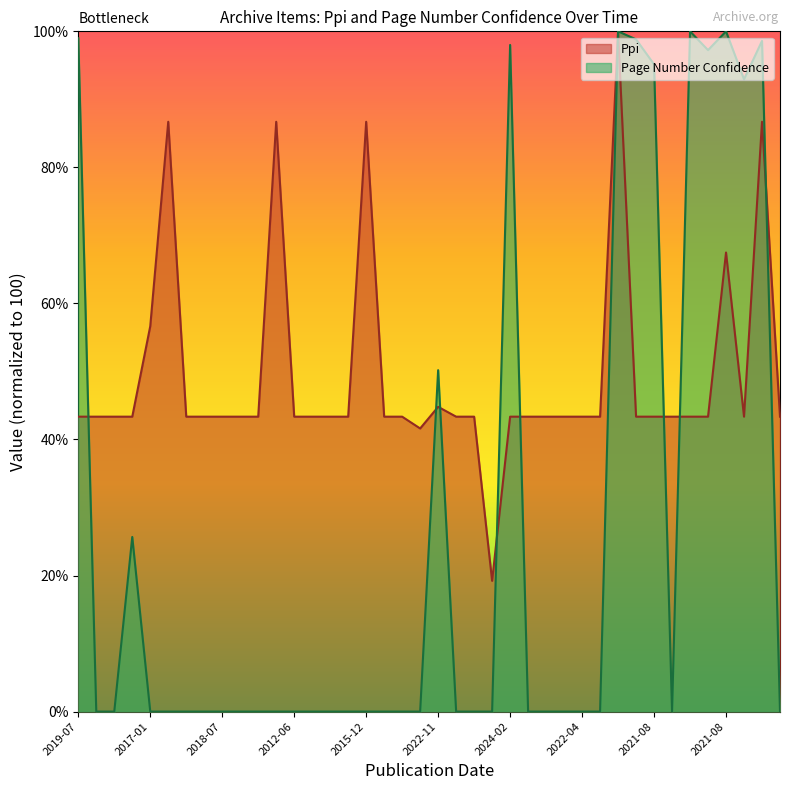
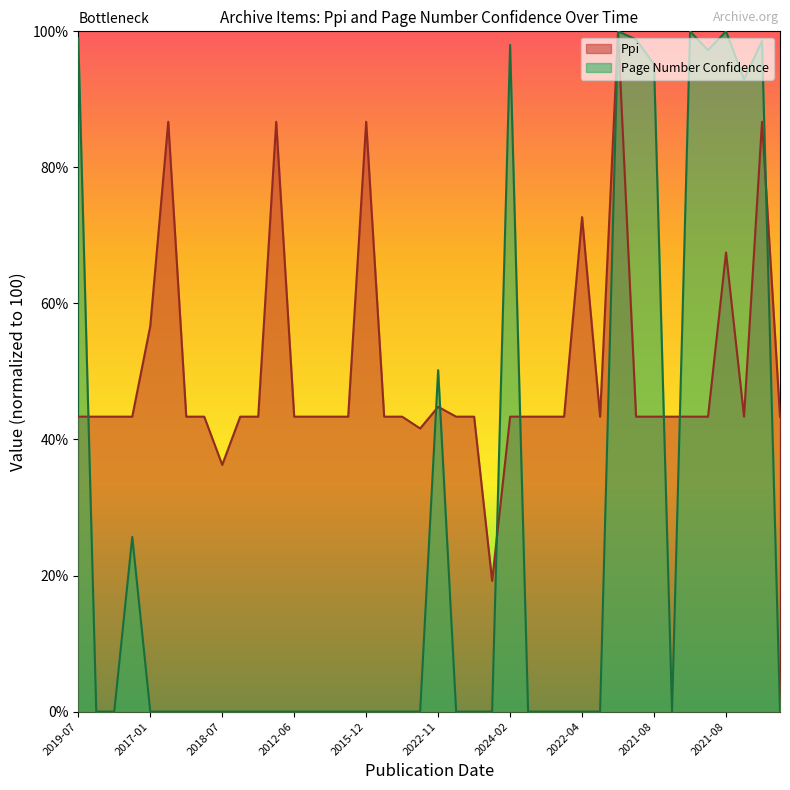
  {
    "Ppi": {
      "2019-07": "43%",
      "2017-01": "57%",
-     "2018-07": "43%",
+     "2018-07": "36%",
      "2012-06": "43%",
      "2015-12": "87%",
      "2022-11": "45%",
      "2024-02": "43%",
-     "2022-04": "43%"
+     "2022-04": "73%"
    },
    "Page Number Confidence": {
      "2019-07": "99%",
      "2017-01": "0%",
      "2018-07": "0%",
      "2012-06": "0%",
      "2015-12": "0%",
      "2022-11": "50%",
      "2024-02": "98%",
      "2022-04": "0%"
    }
  }
